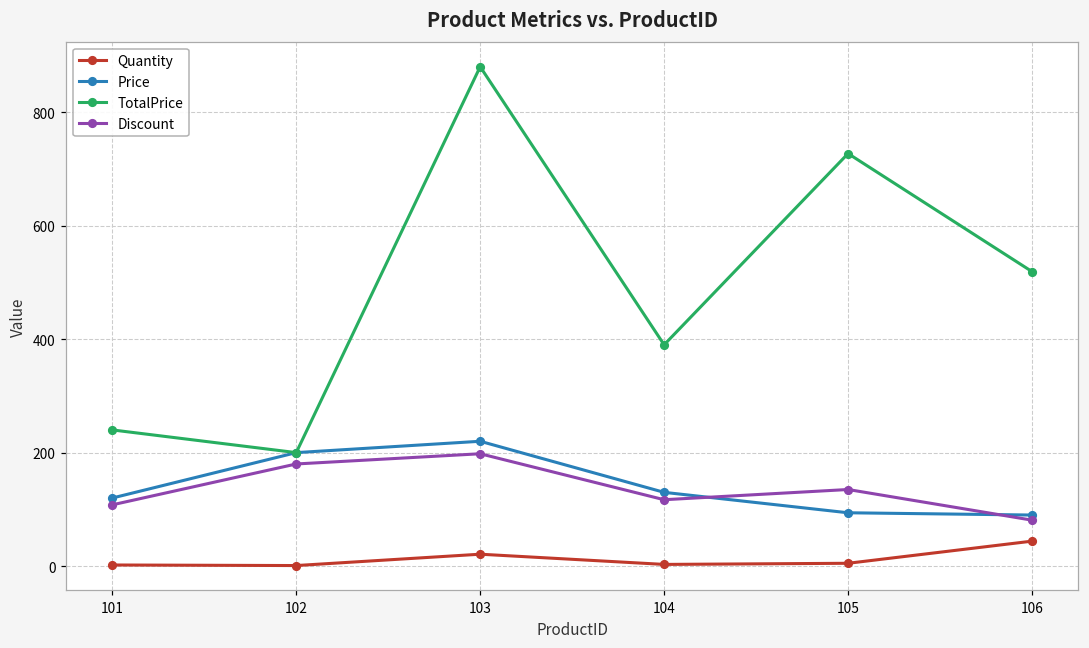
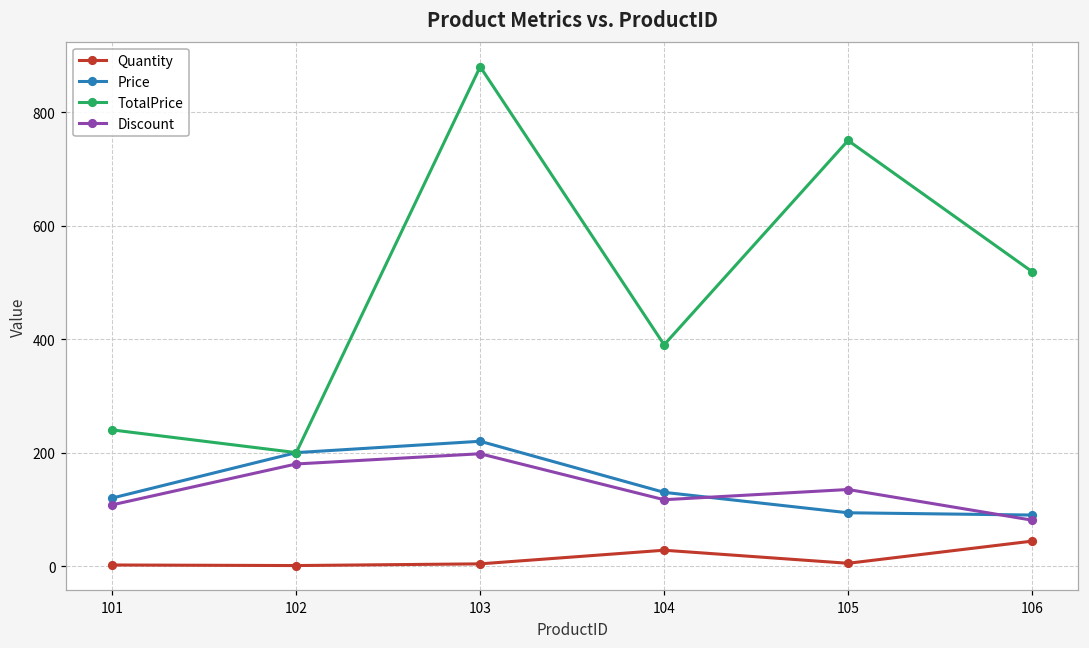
  {
    "Quantity": {
      "101": 0,
      "102": 0,
-     "103": 20,
-     "104": 0,
+     "103": 0,
+     "104": 30,
      "105": 10,
      "106": 40
    },
    "Price": {
      "101": 120,
      "103": 220,
      "104": 130,
      "105": 90,
      "106": 90
    },
    "TotalPrice": {
      "101": 240,
      "103": 880,
      "104": 390,
-     "105": 730,
+     "105": 750,
      "106": 520
    },
    "Discount": {
      "101": 110,
      "102": 180,
      "103": 200,
      "104": 120,
      "105": 140,
      "106": 80
    }
  }
